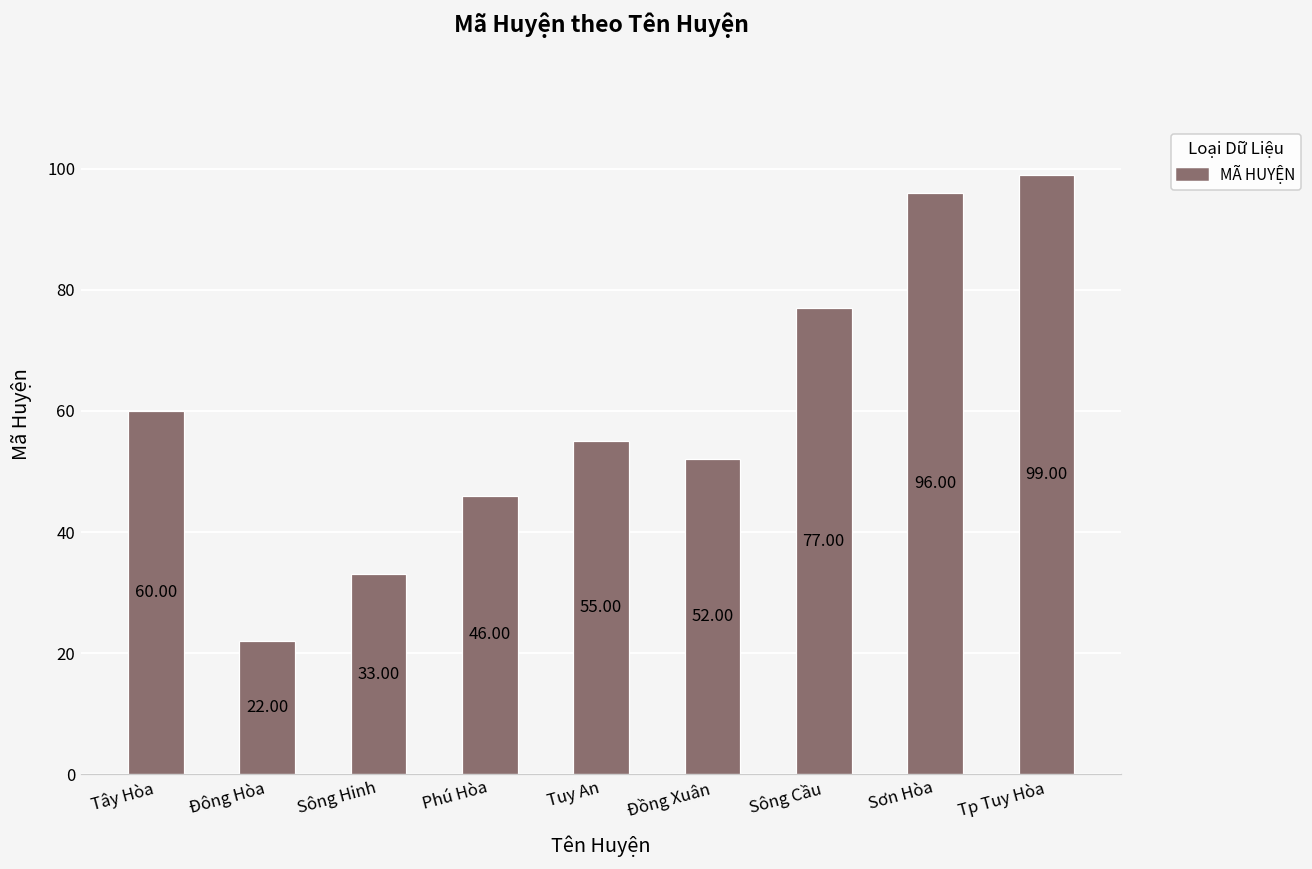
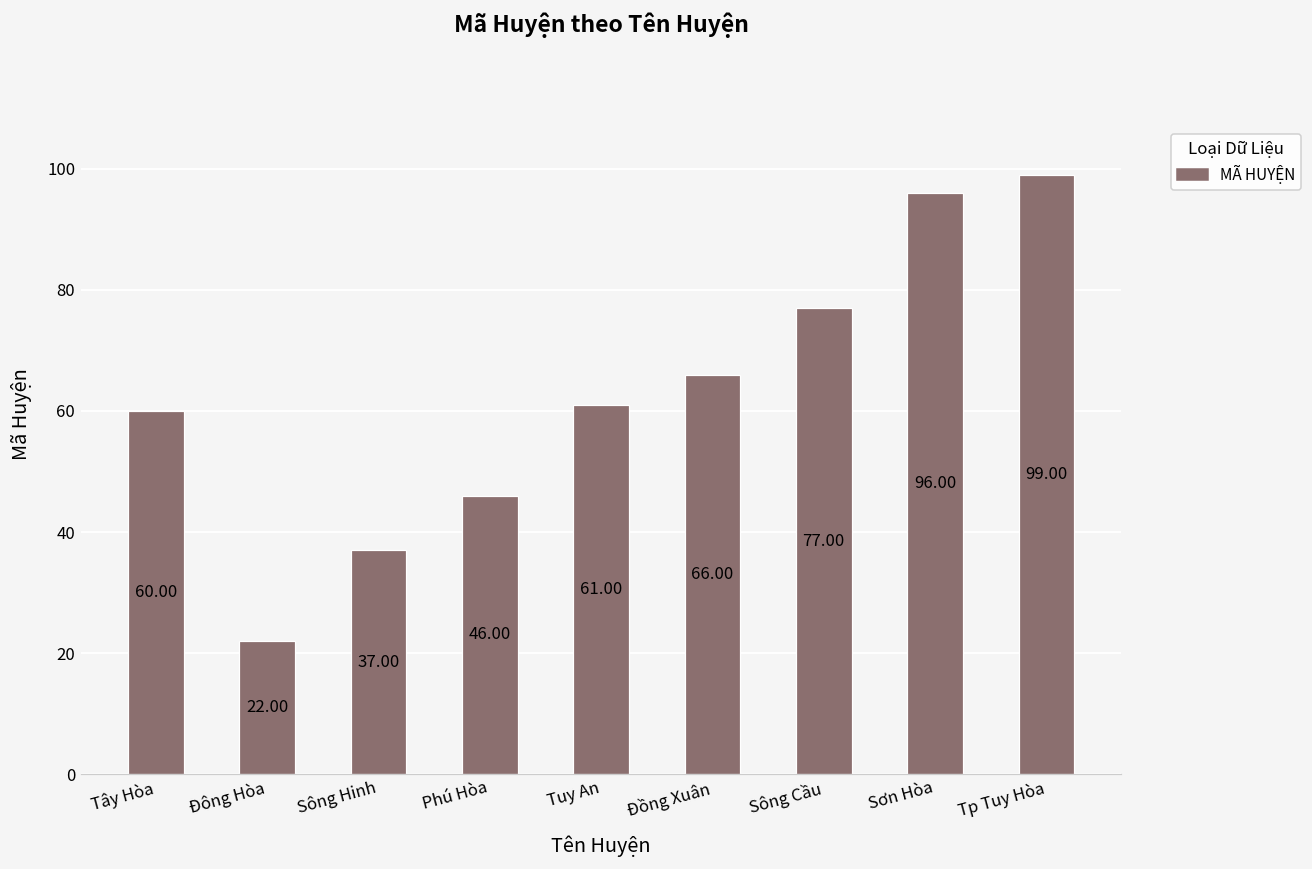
  {
    "Tây Hòa": 60.00,
    "Đông Hòa": 22.00,
-   "Sông Hinh": 33.00,
+   "Sông Hinh": 37.00,
    "Phú Hòa": 46.00,
-   "Tuy An": 55.00,
-   "Đồng Xuân": 52.00,
+   "Tuy An": 61.00,
+   "Đồng Xuân": 66.00,
    "Sông Cầu": 77.00,
    "Sơn Hòa": 96.00,
    "Tp Tuy Hòa": 99.00
  }
